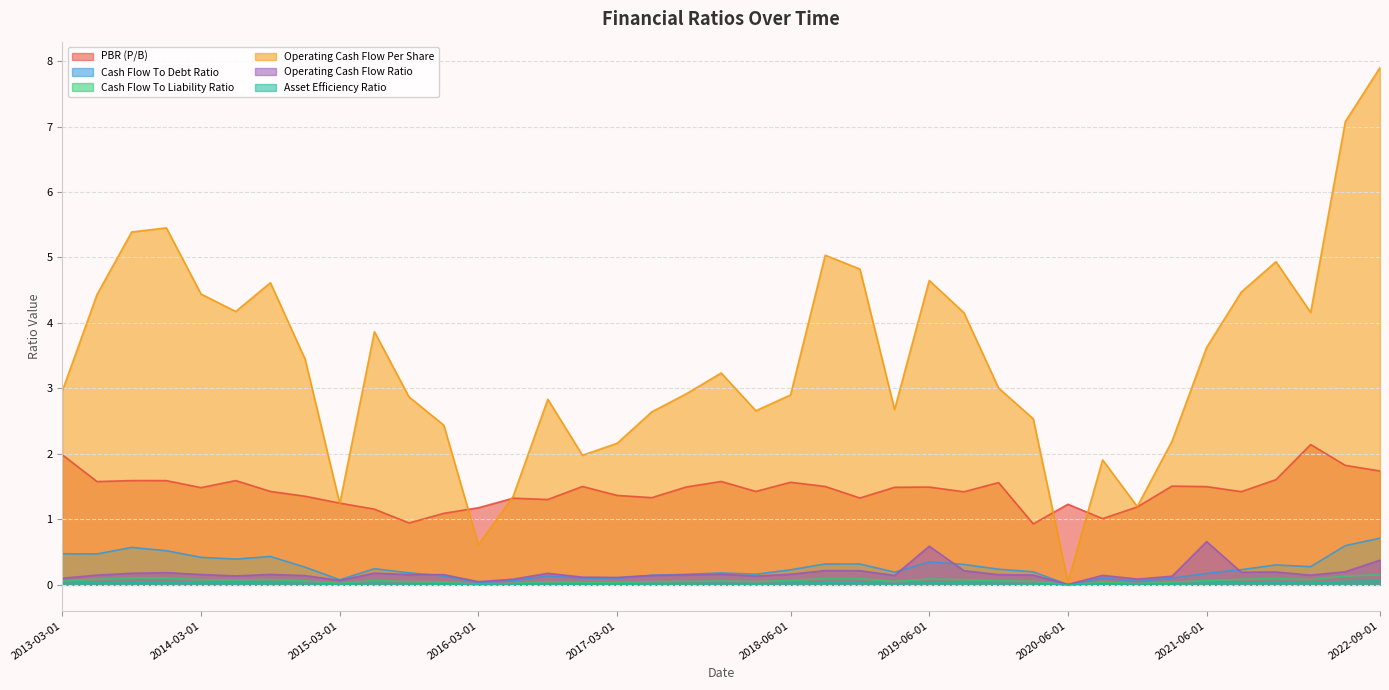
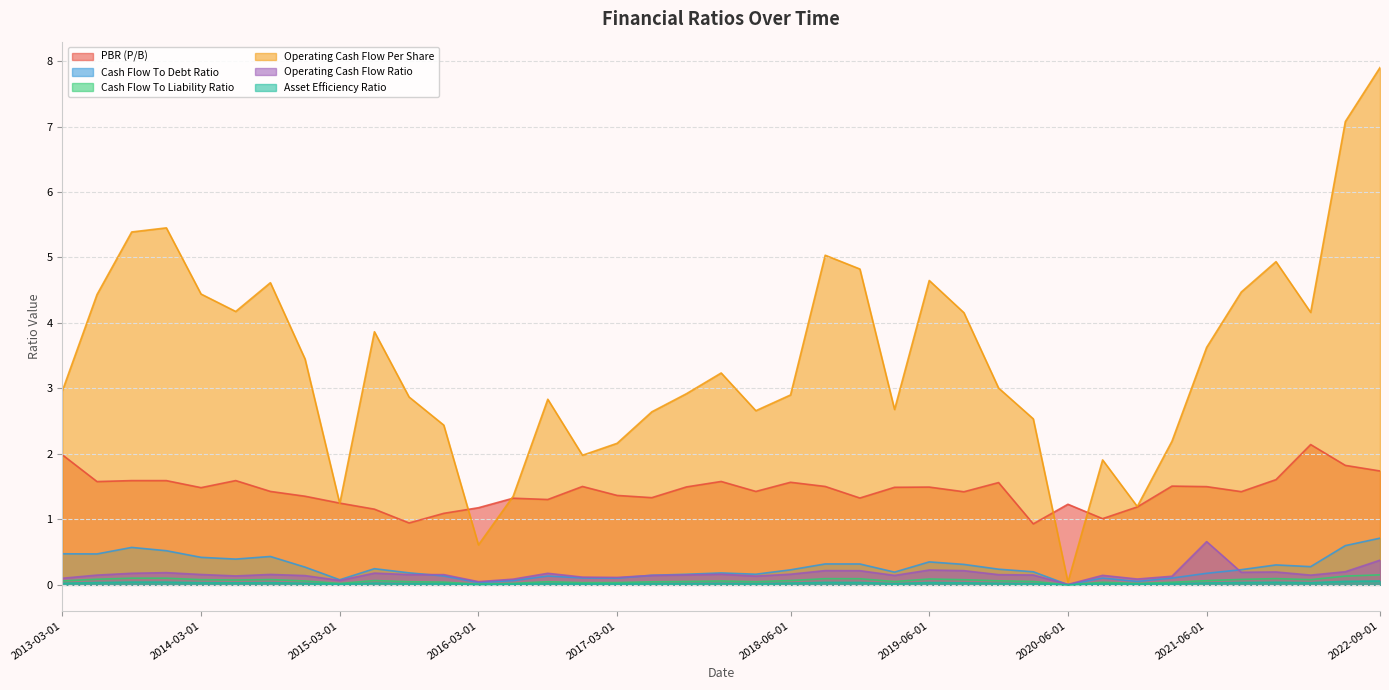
  {
    "PBR (P/B)": {
      "2013-03-01": 2.0,
      "2014-03-01": 1.5,
      "2016-03-01": 1.2,
      "2017-03-01": 1.4,
      "2018-06-01": 1.6,
      "2019-06-01": 1.5,
      "2020-06-01": 1.2,
      "2021-06-01": 1.5,
      "2022-09-01": 1.7
    },
    "Cash Flow To Debt Ratio": {
      "2013-03-01": 0.5,
      "2014-03-01": 0.4,
      "2018-06-01": 0.2,
      "2019-06-01": 0.4,
      "2021-06-01": 0.2,
      "2022-09-01": 0.7
    },
    "Operating Cash Flow Per Share": {
      "2013-03-01": 3.0,
      "2014-03-01": 4.4,
      "2016-03-01": 0.6,
      "2017-03-01": 2.2,
      "2018-06-01": 2.9,
      "2019-06-01": 4.6,
      "2021-06-01": 3.6,
      "2022-09-01": 7.9
    },
    "Operating Cash Flow Ratio": {
      "2013-03-01": 0.1,
      "2014-03-01": 0.2,
      "2018-06-01": 0.2,
-     "2019-06-01": 0.6,
+     "2019-06-01": 0.2,
      "2021-06-01": 0.7,
      "2022-09-01": 0.4
    }
  }
